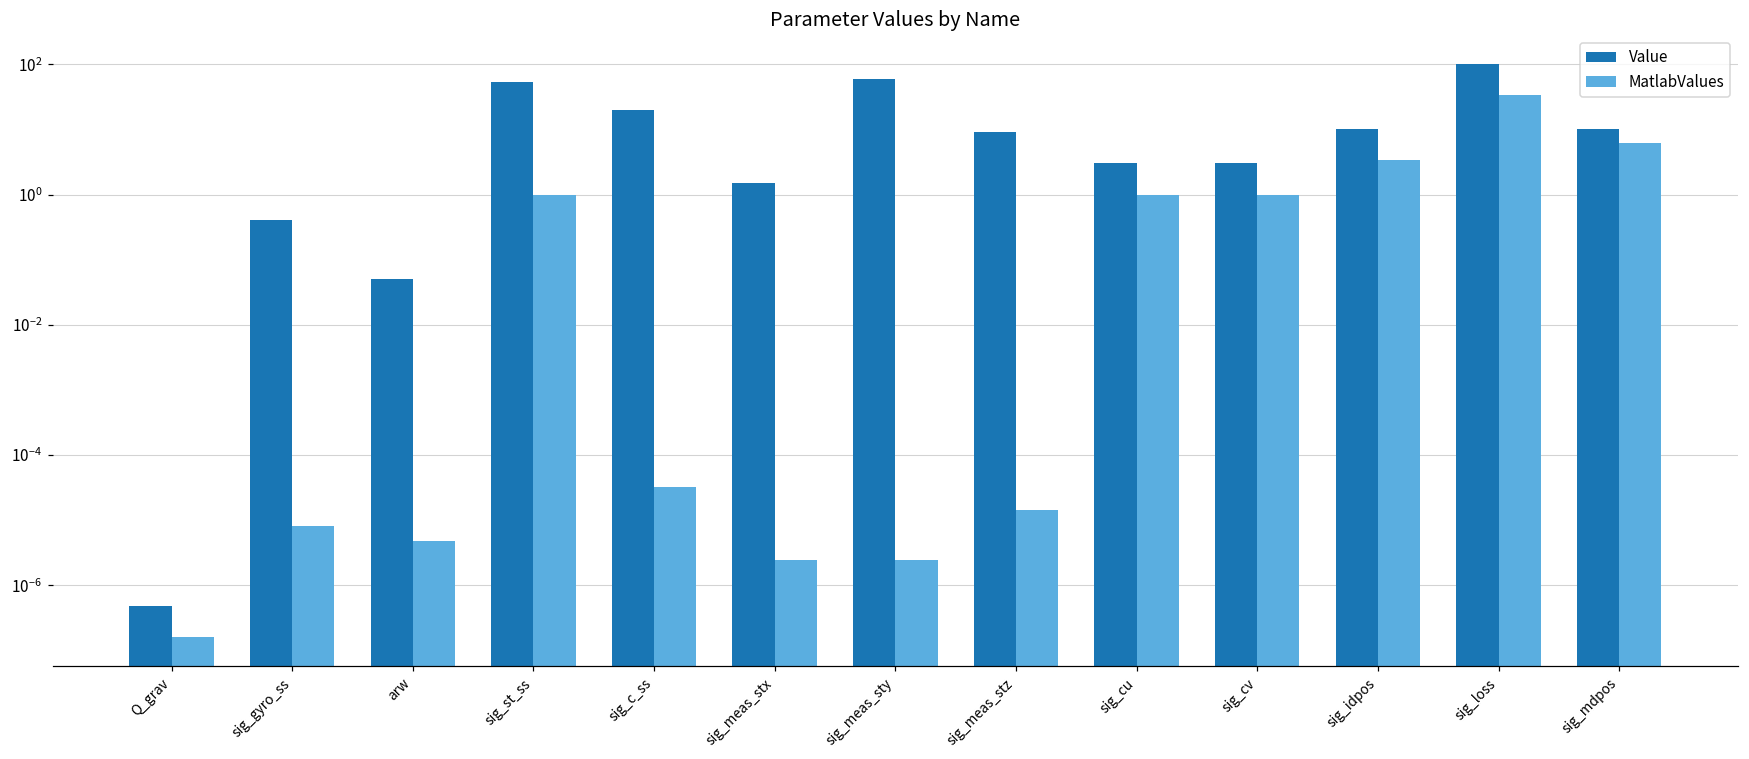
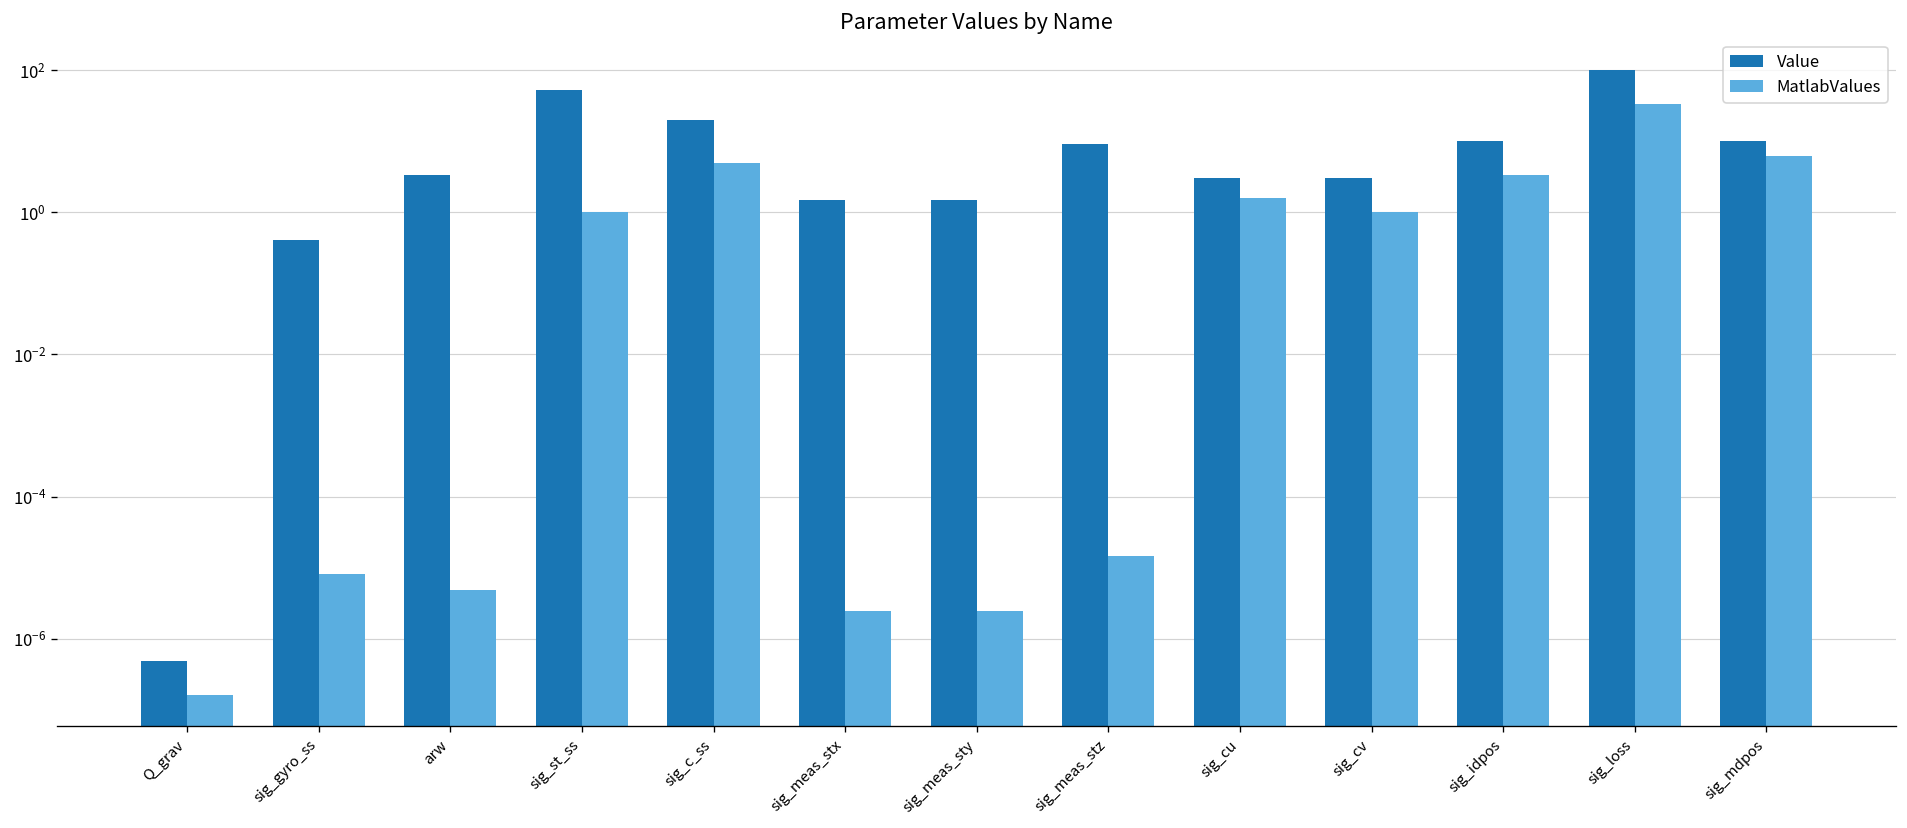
  {
    "Value": {
      "Q_grav": 0.0000005,
      "sig_gyro_ss": 0.4,
-     "arw": 0.05,
+     "arw": 3,
      "sig_st_ss": 50,
      "sig_c_ss": 20,
      "sig_meas_stx": 1.5,
-     "sig_meas_sty": 60,
+     "sig_meas_sty": 1.5,
      "sig_meas_stz": 9,
      "sig_cu": 3,
      "sig_cv": 3,
      "sig_idpos": 10,
      "sig_loss": 100,
      "sig_mdpos": 10
    },
    "MatlabValues": {
      "Q_grav": 0.00000016,
      "sig_gyro_ss": 0.000008,
      "arw": 0.000005,
      "sig_st_ss": 1.0,
-     "sig_c_ss": 0,
+     "sig_c_ss": 5,
      "sig_meas_stx": 0.0000024,
      "sig_meas_sty": 0.0000024,
      "sig_meas_stz": 0.000015,
-     "sig_cu": 1.0,
+     "sig_cu": 1.6,
      "sig_cv": 1.0,
      "sig_idpos": 3,
      "sig_loss": 30,
      "sig_mdpos": 6
    }
  }
